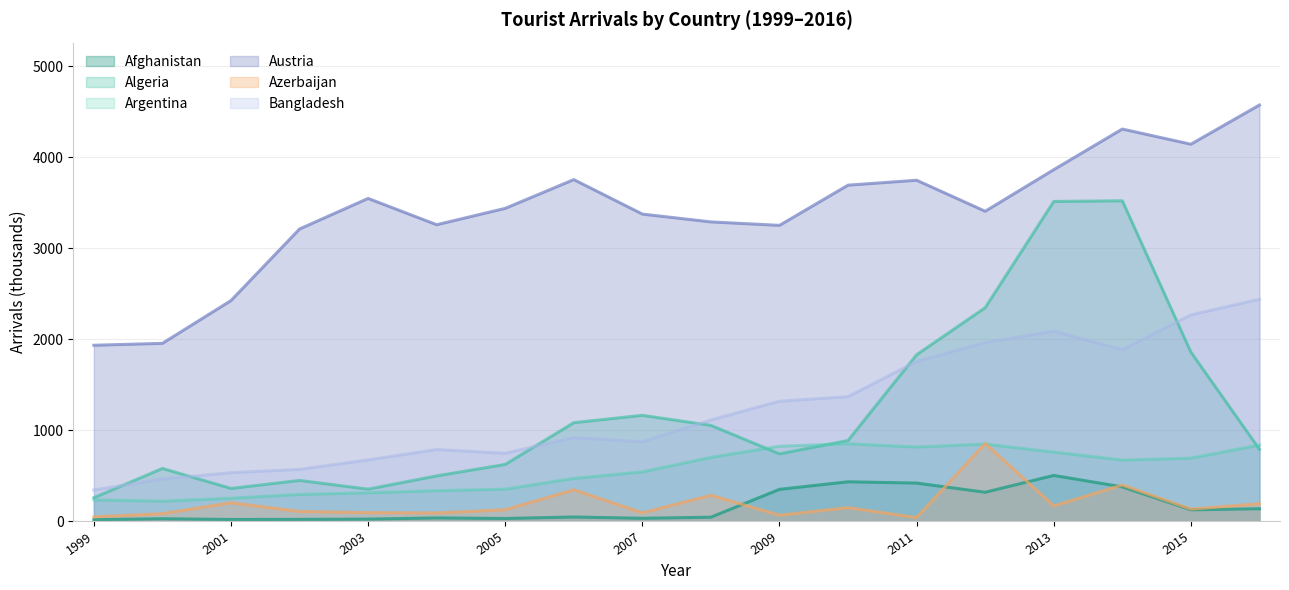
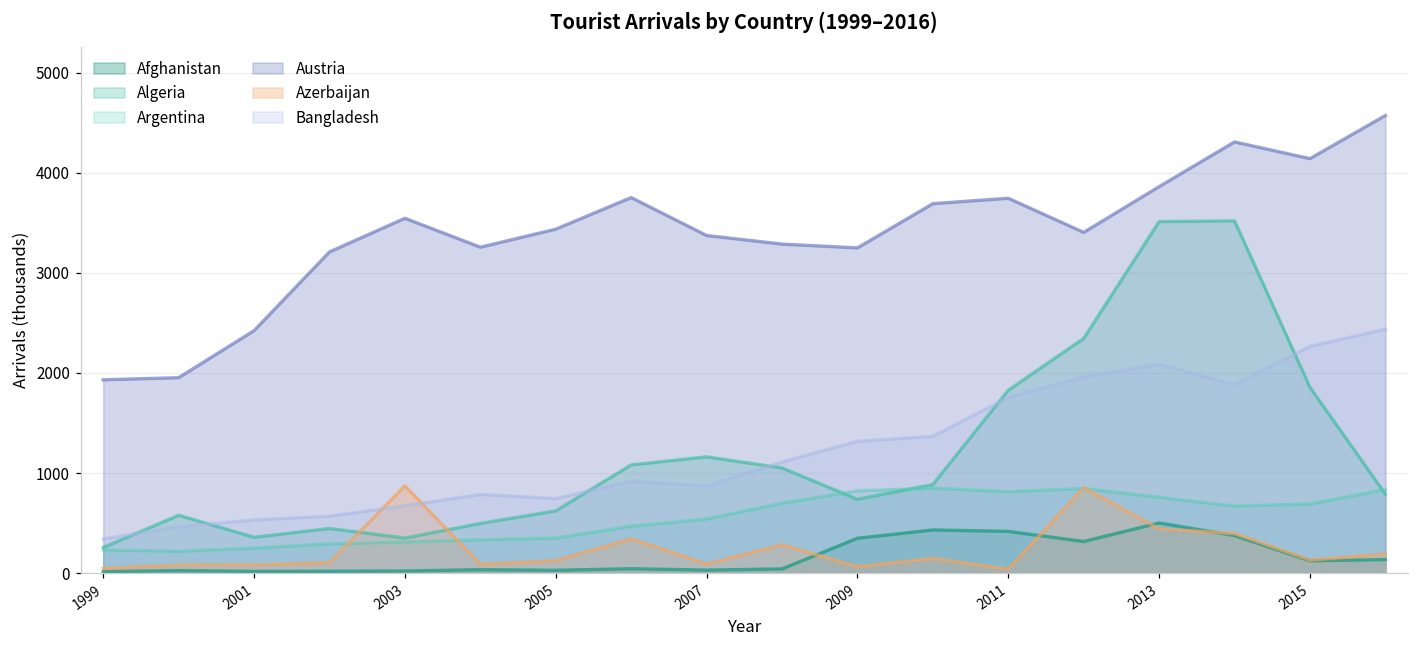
  {
    "Azerbaijan": {
      "1999": 0,
-     "2001": 200,
-     "2003": 100,
+     "2001": 100,
+     "2003": 900,
      "2005": 100,
      "2007": 100,
      "2009": 100,
      "2011": 0,
-     "2013": 200
+     "2013": 400
    }
  }
